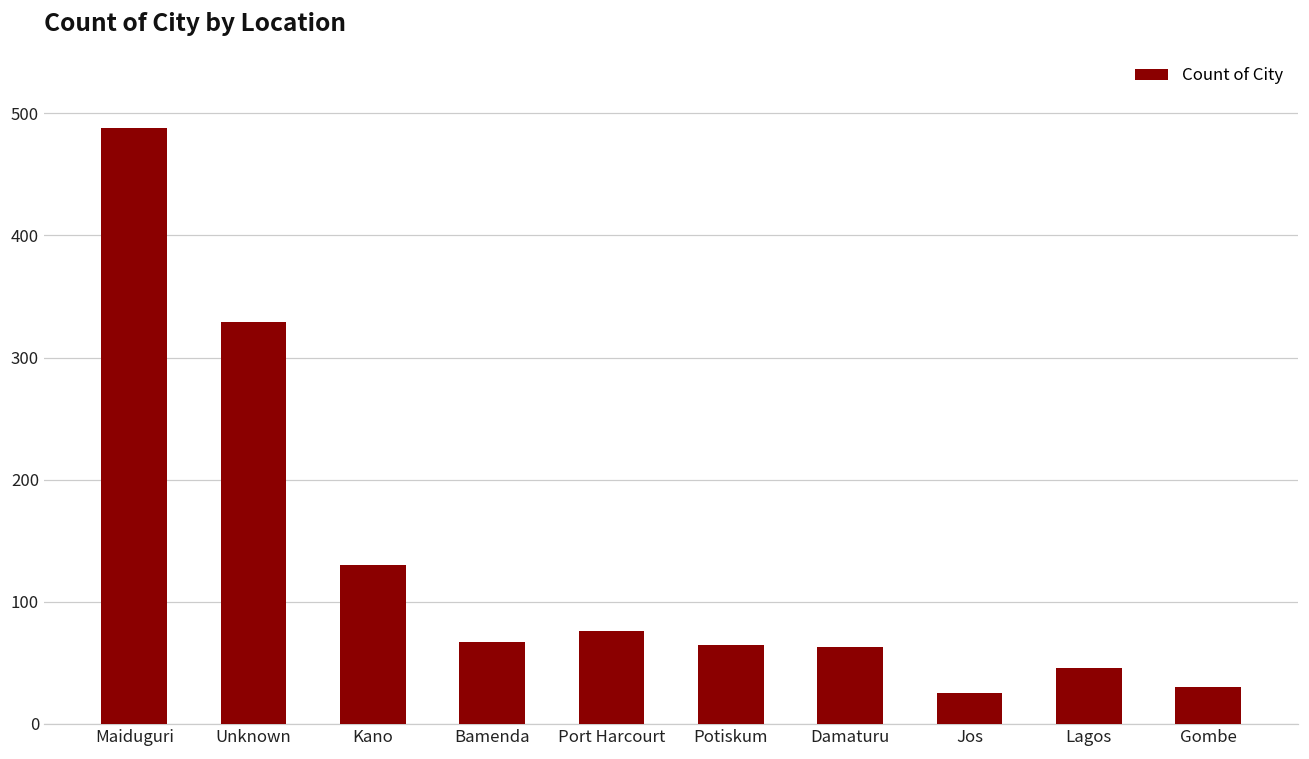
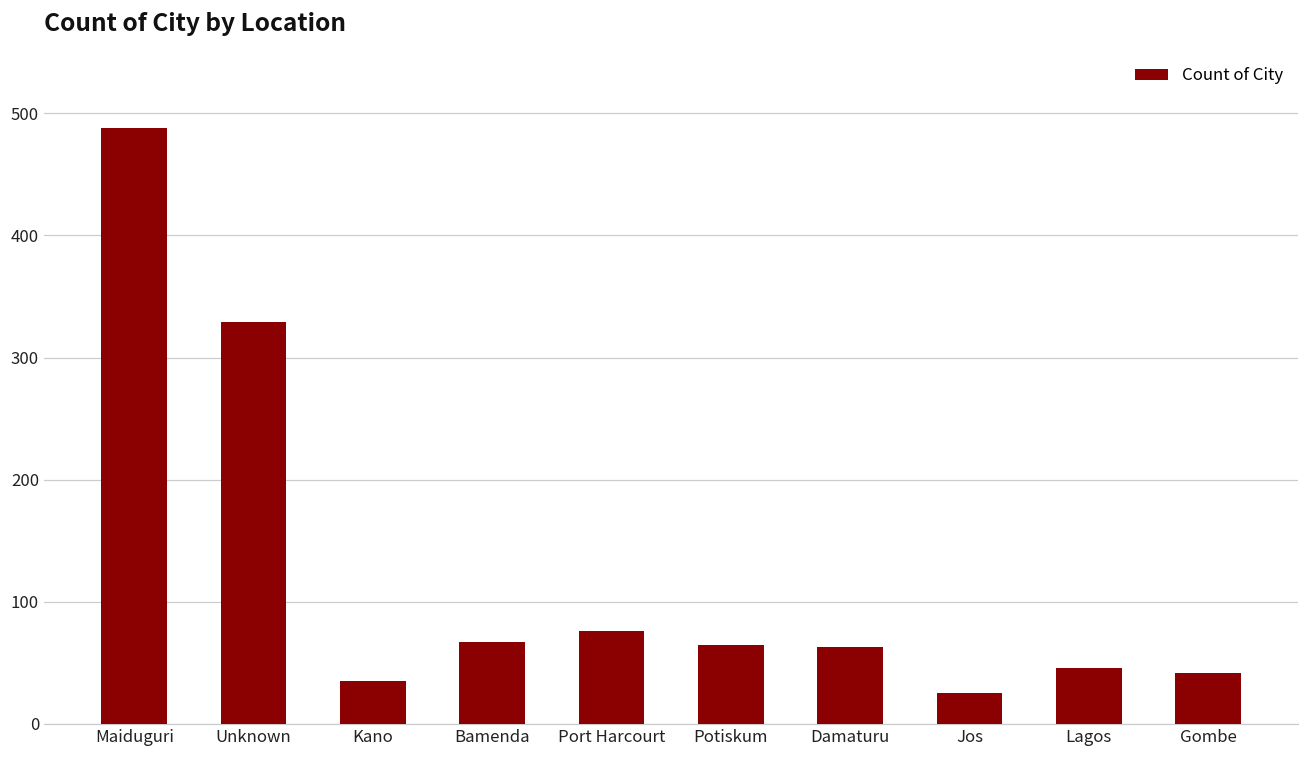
  {
    "Maiduguri": 488,
    "Unknown": 329,
-   "Kano": 130,
+   "Kano": 35,
    "Bamenda": 67,
    "Port Harcourt": 76,
    "Potiskum": 65,
    "Damaturu": 63,
    "Jos": 25,
    "Lagos": 46,
-   "Gombe": 30
+   "Gombe": 42
  }
